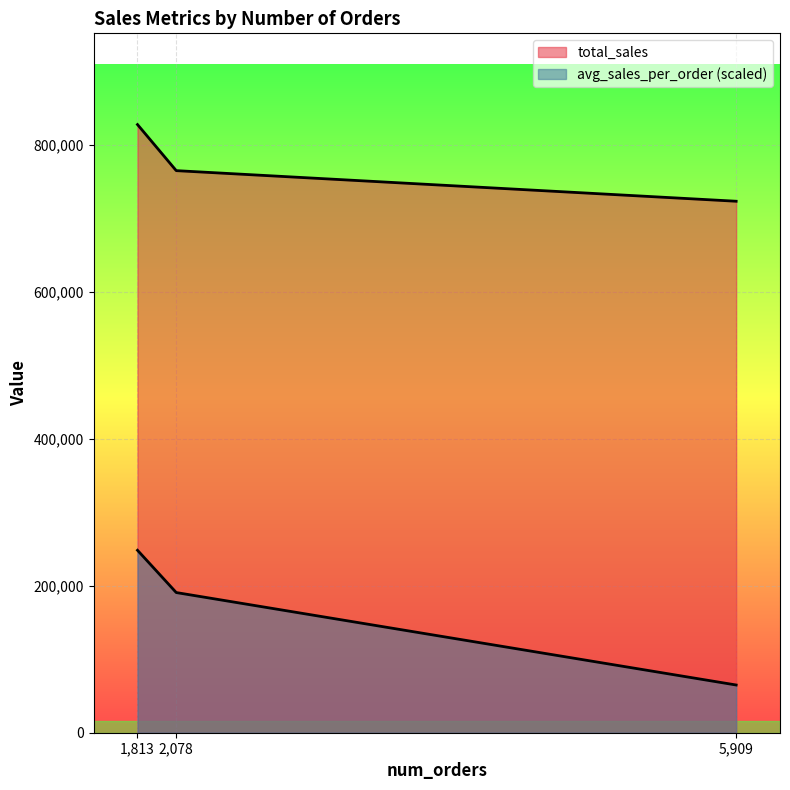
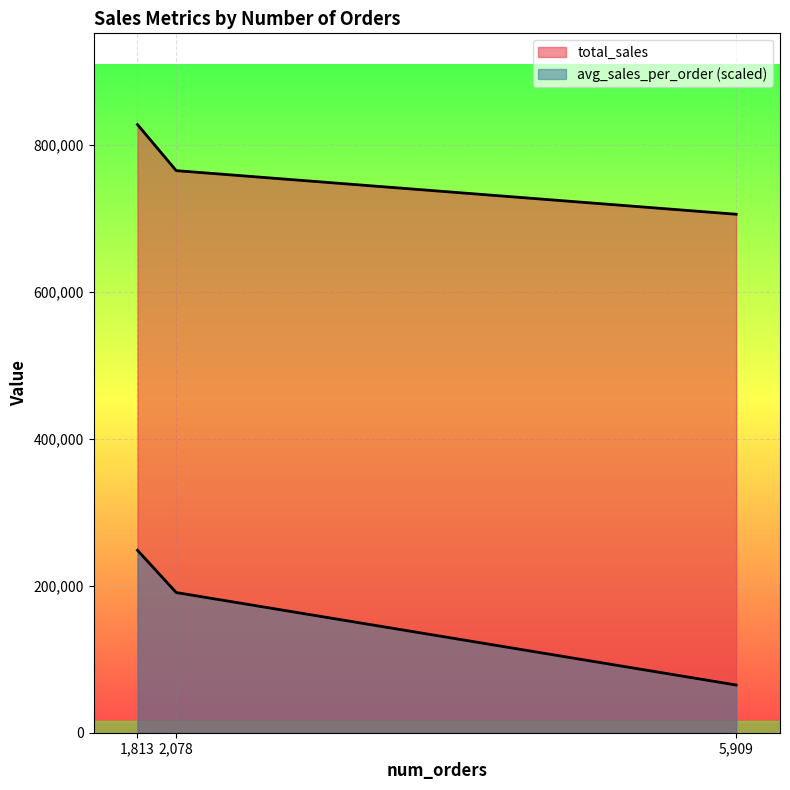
  {
    "total_sales": {
      "1,813": "830,000",
      "2,078": "760,000",
-     "5,909": "720,000"
+     "5,909": "710,000"
    },
    "avg_sales_per_order (scaled)": {
      "1,813": "250,000",
      "2,078": "190,000",
      "5,909": "60,000"
    }
  }
